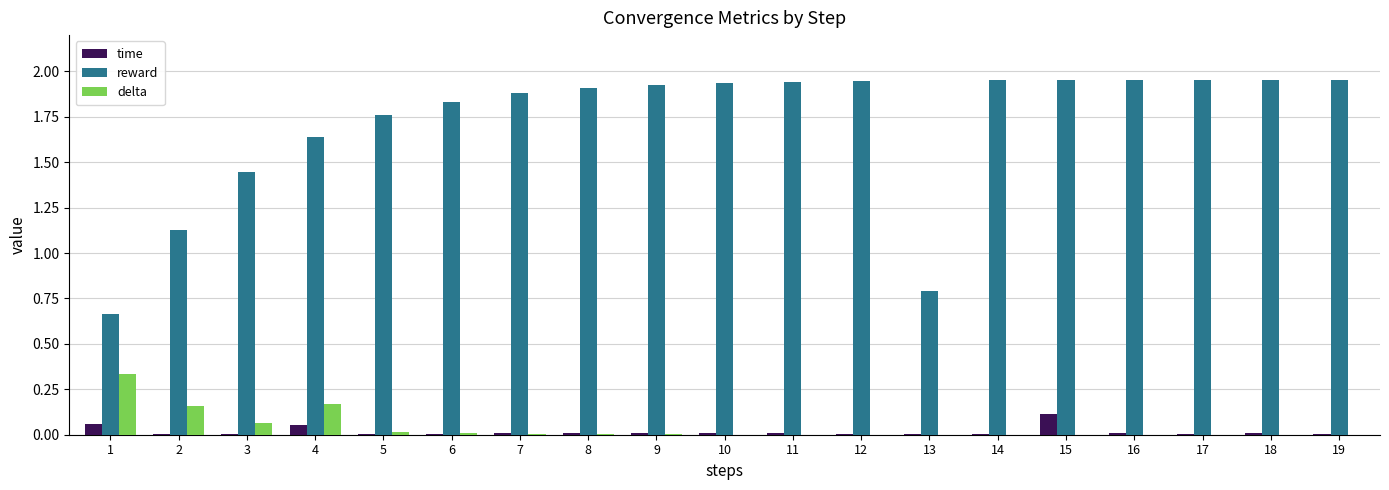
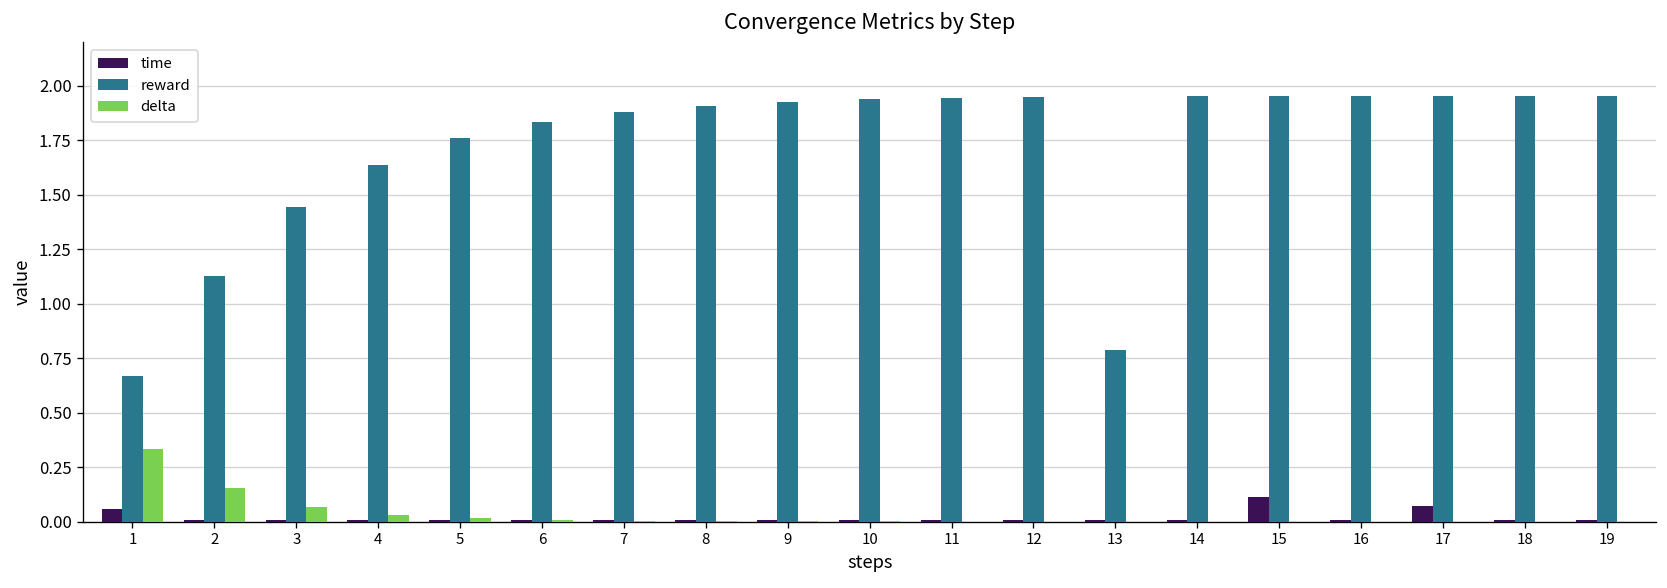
  {
    "time": {
      "1": 0.06,
-     "4": 0.05,
+     "4": 0.01,
      "15": 0.11,
-     "17": 0.01
+     "17": 0.07
    },
    "reward": {
      "1": 0.67,
      "2": 1.13,
      "3": 1.44,
      "4": 1.64,
      "5": 1.76,
      "6": 1.83,
      "7": 1.88,
      "8": 1.91,
      "9": 1.93,
      "10": 1.94,
      "11": 1.94,
      "12": 1.95,
      "13": 0.79,
      "14": 1.95,
      "15": 1.95,
      "16": 1.95,
      "17": 1.95,
      "18": 1.95,
      "19": 1.95
    },
    "delta": {
      "1": 0.33,
      "2": 0.16,
      "3": 0.07,
-     "4": 0.17,
+     "4": 0.03,
      "5": 0.02
    }
  }
